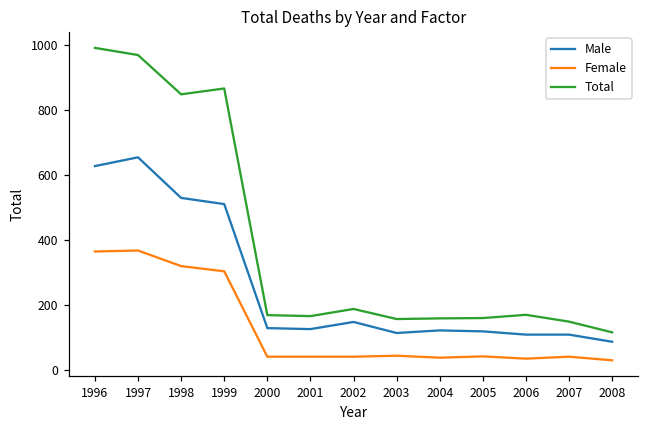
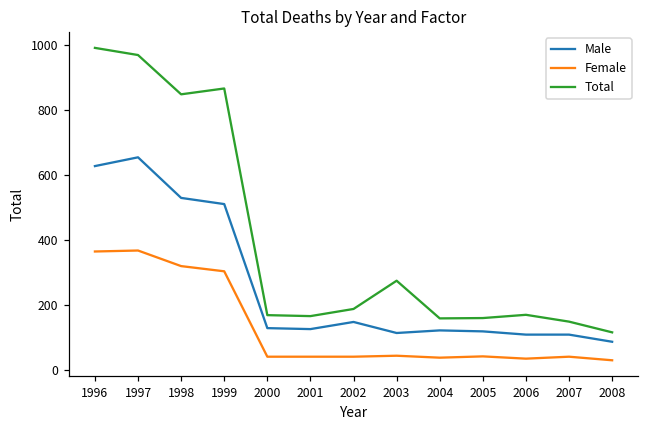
  {
    "Male": {
      "1996": 630,
      "1997": 650,
      "1998": 530,
      "1999": 510,
      "2000": 130,
      "2001": 130,
      "2002": 150,
      "2003": 110,
      "2004": 120,
      "2005": 120,
      "2006": 110,
      "2007": 110,
      "2008": 90
    },
    "Female": {
      "1996": 360,
      "1997": 370,
      "1998": 320,
      "1999": 300,
      "2000": 40,
      "2001": 40,
      "2002": 40,
      "2003": 40,
      "2004": 40,
      "2005": 40,
      "2006": 30,
      "2007": 40,
      "2008": 30
    },
    "Total": {
      "1996": 990,
      "1997": 970,
      "1998": 850,
      "1999": 870,
      "2000": 170,
      "2001": 170,
      "2002": 190,
-     "2003": 160,
+     "2003": 270,
      "2004": 160,
      "2005": 160,
      "2006": 170,
      "2007": 150,
      "2008": 120
    }
  }
